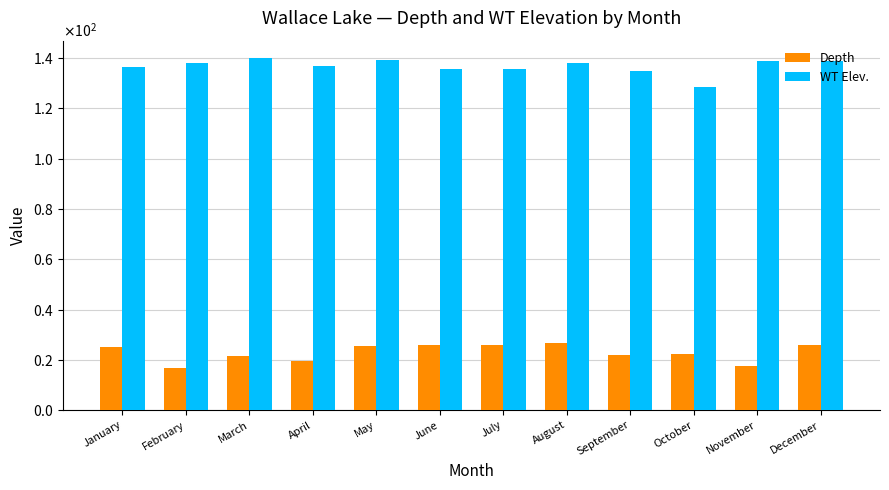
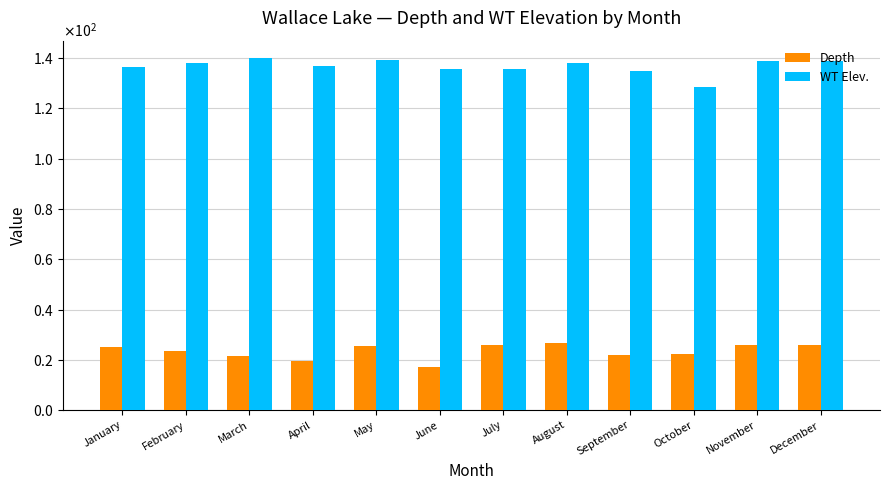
  {
    "Depth": {
      "January": 25,
-     "February": 17,
+     "February": 24,
      "March": 22,
      "April": 19,
      "May": 26,
-     "June": 26,
+     "June": 17,
      "July": 26,
      "August": 27,
      "September": 22,
      "October": 23,
-     "November": 18,
+     "November": 26,
      "December": 26
    },
    "WT Elev.": {
      "January": 136,
      "February": 138,
      "March": 140,
      "April": 137,
      "May": 139,
      "June": 136,
      "July": 136,
      "August": 138,
      "September": 135,
      "October": 128,
      "November": 139,
      "December": 139
    }
  }
